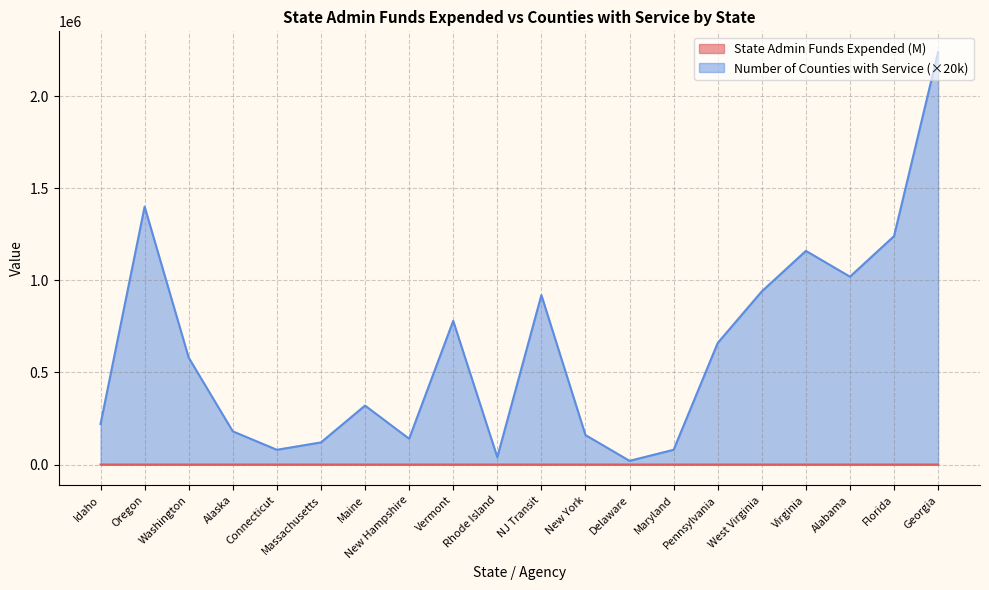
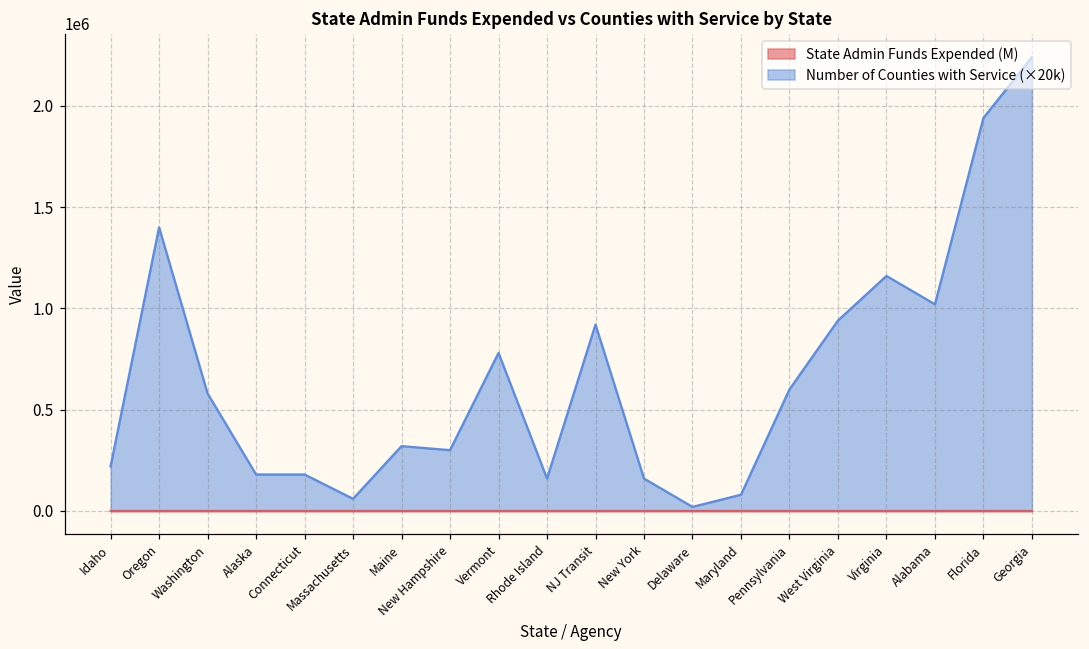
  {
    "State Admin Funds Expended (M)": {
      "Idaho": 0,
      "Oregon": 0,
      "Washington": 0,
      "Alaska": 0,
      "Connecticut": 0,
      "Massachusetts": 0,
      "Maine": 0,
      "New Hampshire": 0,
      "Vermont": 0,
      "Rhode Island": 0,
      "NJ Transit": 0,
      "New York": 0,
      "Delaware": 0,
      "Maryland": 0,
      "Pennsylvania": 0,
      "West Virginia": 0,
      "Virginia": 0,
      "Alabama": 0,
      "Florida": 0,
      "Georgia": 0
    },
    "Number of Counties with Service (×20k)": {
      "Idaho": 220000,
      "Oregon": 1400000,
      "Washington": 580000,
      "Alaska": 180000,
-     "Connecticut": 80000,
-     "Massachusetts": 120000,
+     "Connecticut": 180000,
+     "Massachusetts": 60000,
      "Maine": 320000,
-     "New Hampshire": 140000,
+     "New Hampshire": 300000,
      "Vermont": 780000,
-     "Rhode Island": 40000,
+     "Rhode Island": 160000,
      "NJ Transit": 920000,
      "New York": 160000,
      "Delaware": 20000,
      "Maryland": 80000,
-     "Pennsylvania": 660000,
+     "Pennsylvania": 600000,
      "West Virginia": 940000,
      "Virginia": 1160000,
      "Alabama": 1020000,
-     "Florida": 1240000
+     "Florida": 1940000
    }
  }
